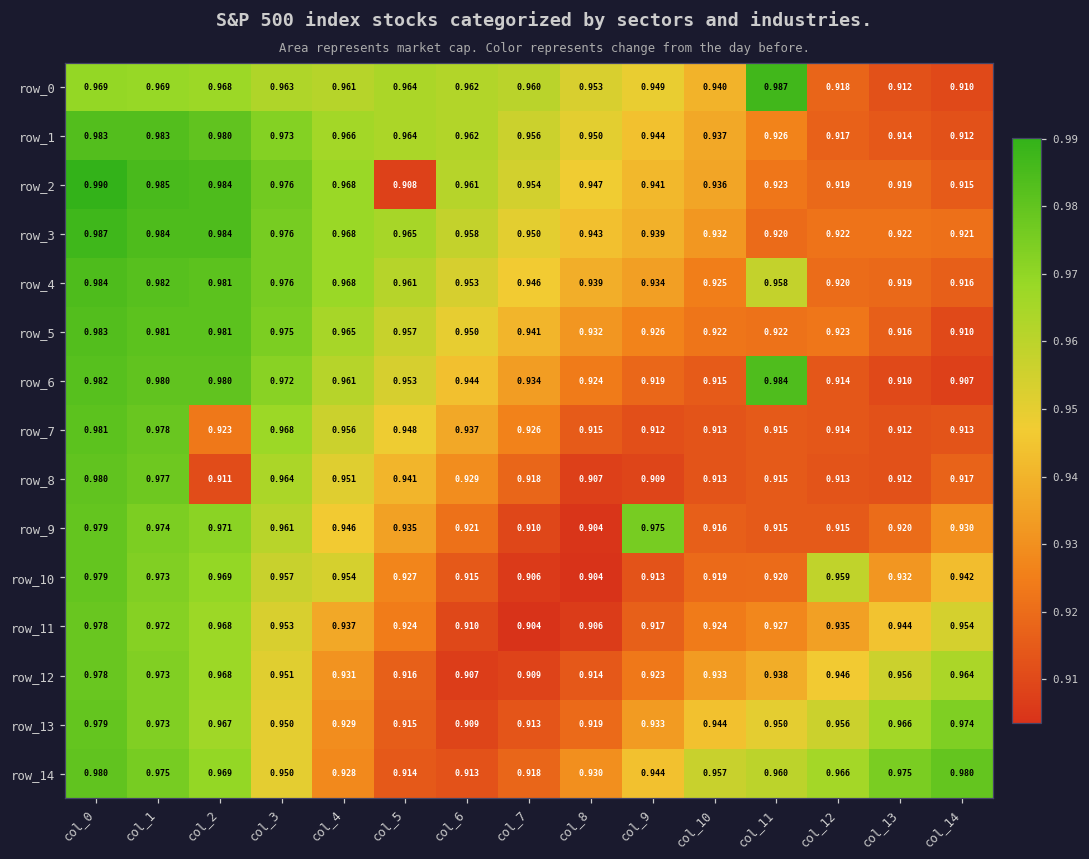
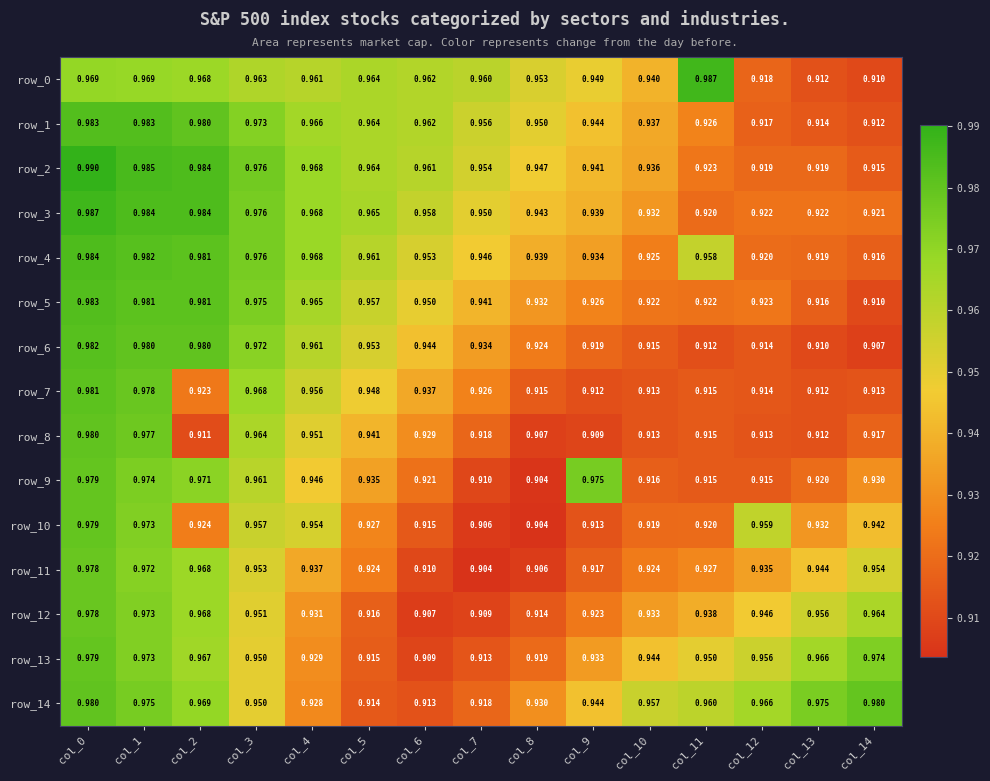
  {
    "row_2": {
      "col_0": 0.990,
      "col_1": 0.985,
      "col_2": 0.984,
      "col_3": 0.976,
      "col_4": 0.968,
-     "col_5": 0.908,
+     "col_5": 0.964,
      "col_6": 0.961,
      "col_7": 0.954,
      "col_8": 0.947,
      "col_9": 0.941,
      "col_10": 0.936,
      "col_11": 0.923,
      "col_12": 0.919,
      "col_13": 0.919,
      "col_14": 0.915
    },
    "row_6": {
      "col_0": 0.982,
      "col_1": 0.980,
      "col_2": 0.980,
      "col_3": 0.972,
      "col_4": 0.961,
      "col_5": 0.953,
      "col_6": 0.944,
      "col_7": 0.934,
      "col_8": 0.924,
      "col_9": 0.919,
      "col_10": 0.915,
-     "col_11": 0.984,
+     "col_11": 0.912,
      "col_12": 0.914,
      "col_13": 0.910,
      "col_14": 0.907
    },
    "row_10": {
      "col_0": 0.979,
      "col_1": 0.973,
-     "col_2": 0.969,
+     "col_2": 0.924,
      "col_3": 0.957,
      "col_4": 0.954,
      "col_5": 0.927,
      "col_6": 0.915,
      "col_7": 0.906,
      "col_8": 0.904,
      "col_9": 0.913,
      "col_10": 0.919,
      "col_11": 0.920,
      "col_12": 0.959,
      "col_13": 0.932,
      "col_14": 0.942
    }
  }
